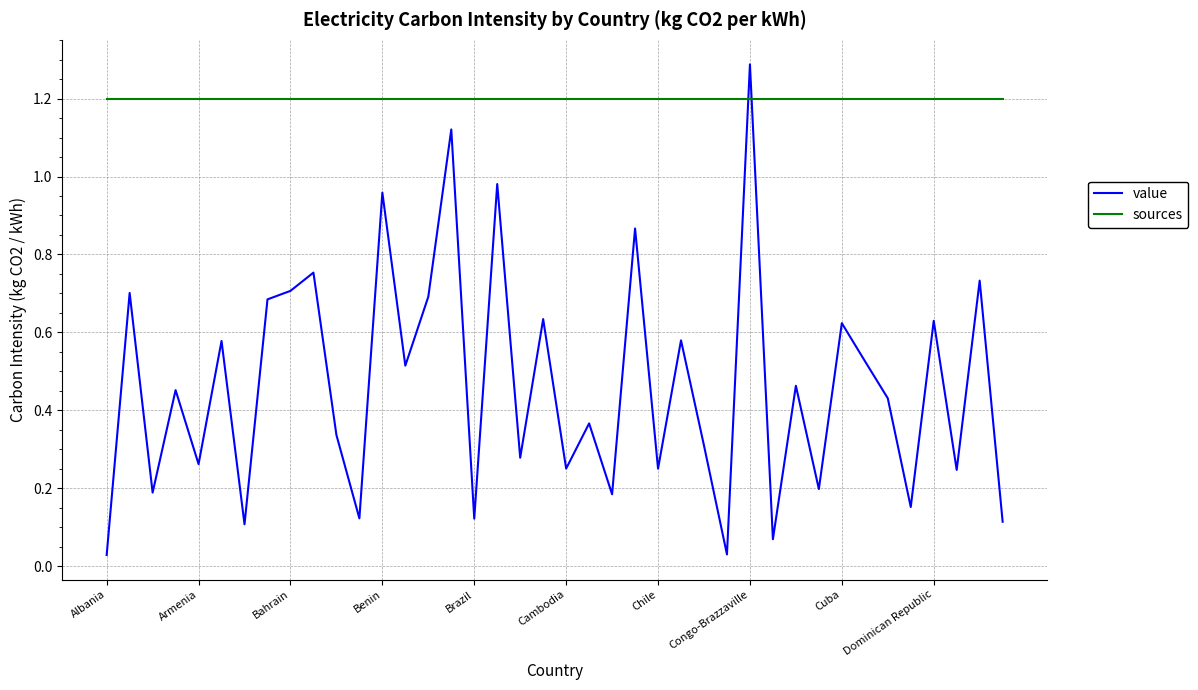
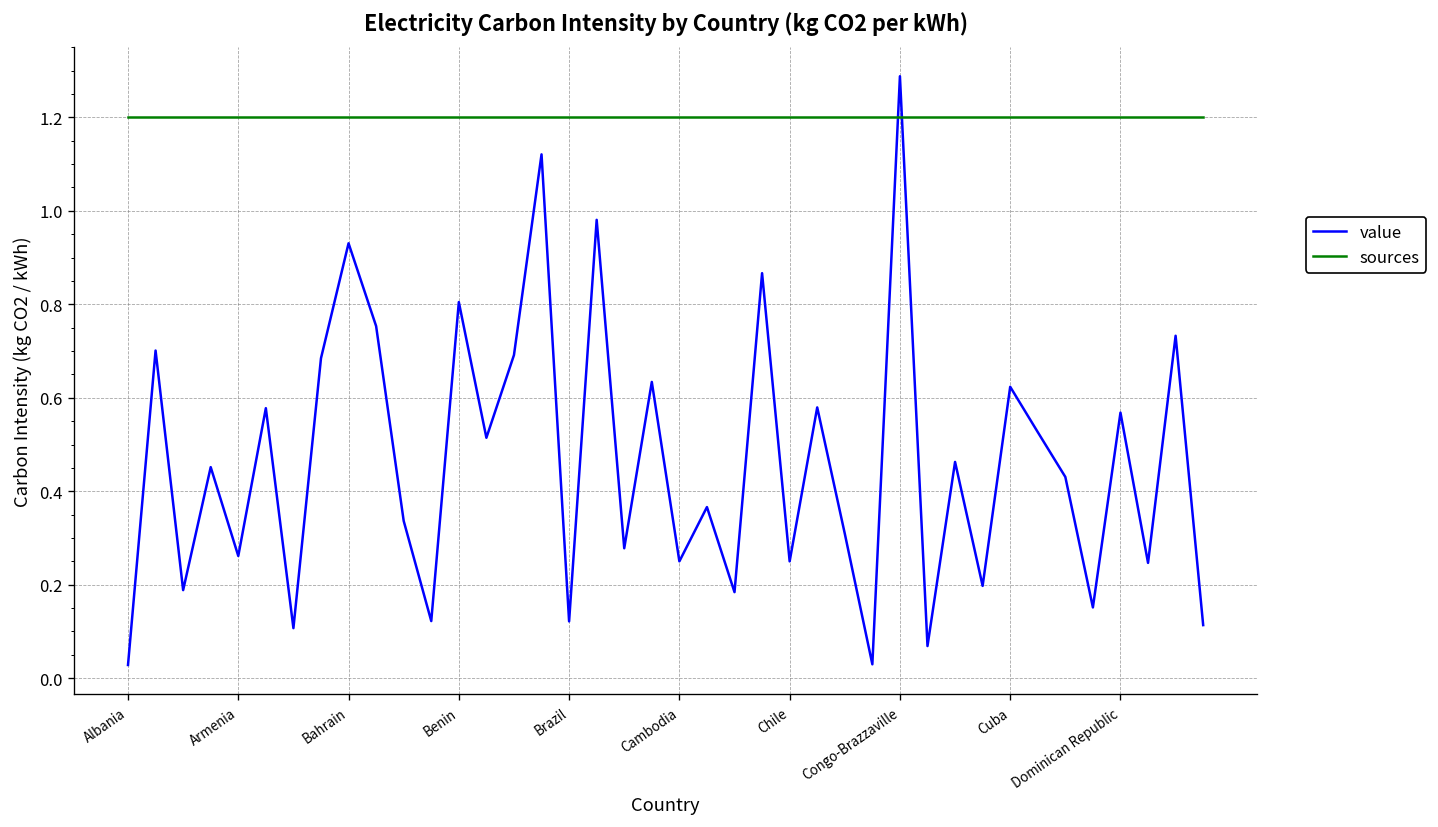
  {
    "value": {
      "Albania": 0.03,
      "Armenia": 0.26,
-     "Bahrain": 0.71,
-     "Benin": 0.96,
+     "Bahrain": 0.93,
+     "Benin": 0.80,
      "Brazil": 0.12,
      "Cambodia": 0.25,
      "Chile": 0.25,
      "Congo-Brazzaville": 1.29,
      "Cuba": 0.62,
-     "Dominican Republic": 0.63
+     "Dominican Republic": 0.57
    },
    "sources": {
      "Albania": 1.20,
      "Armenia": 1.20,
      "Bahrain": 1.20,
      "Benin": 1.20,
      "Brazil": 1.20,
      "Cambodia": 1.20,
      "Chile": 1.20,
      "Congo-Brazzaville": 1.20,
      "Cuba": 1.20,
      "Dominican Republic": 1.20
    }
  }
